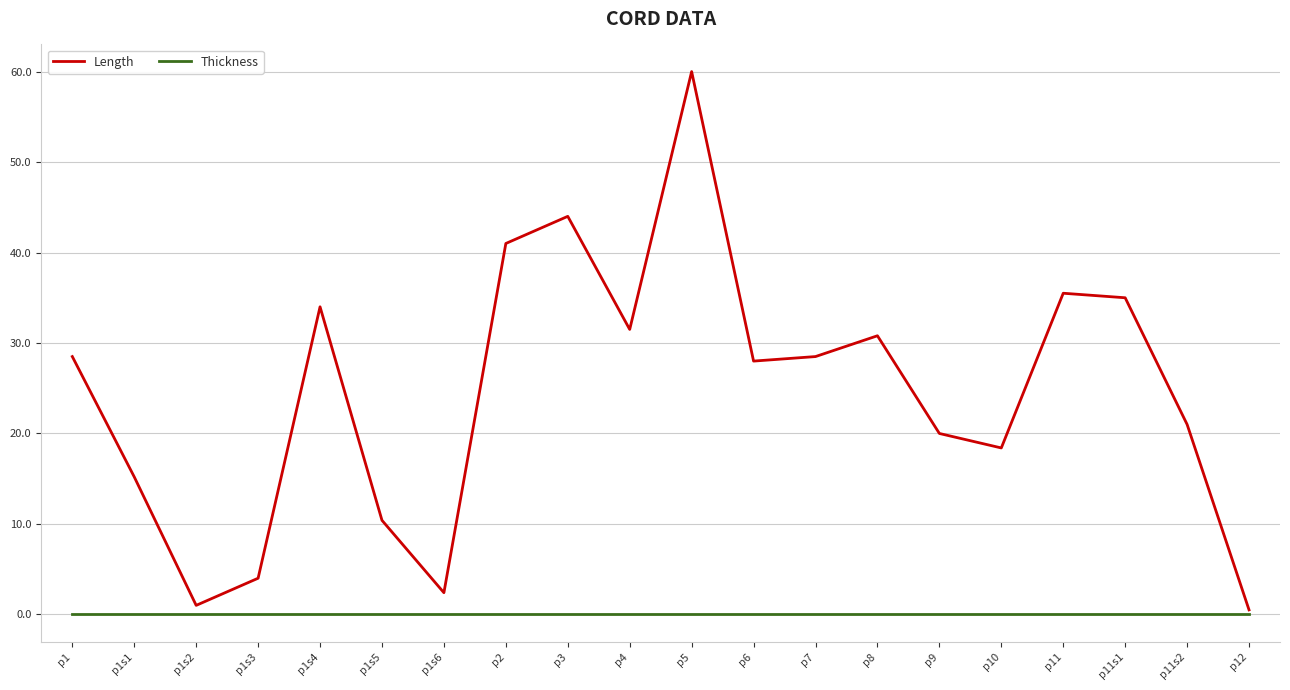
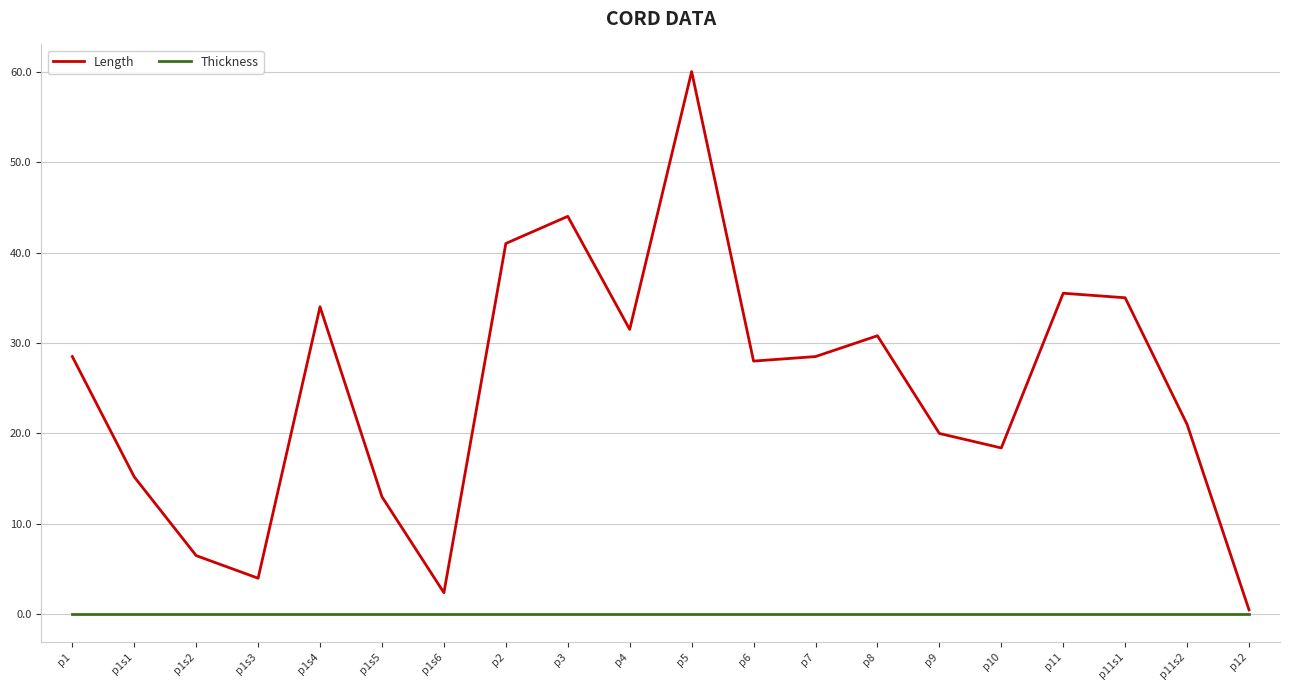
  {
    "Length": {
      "p1": 29,
      "p1s1": 15,
-     "p1s2": 1,
+     "p1s2": 7,
      "p1s3": 4,
      "p1s4": 34,
-     "p1s5": 10,
+     "p1s5": 13,
      "p1s6": 2,
      "p2": 41,
      "p3": 44,
      "p4": 32,
      "p5": 60,
      "p6": 28,
      "p7": 29,
      "p8": 31,
      "p9": 20,
      "p10": 18,
      "p11": 36,
      "p11s1": 35,
      "p11s2": 21,
      "p12": 1
    },
    "Thickness": {
      "p1": 0,
      "p1s1": 0,
      "p1s2": 0,
      "p1s3": 0,
      "p1s4": 0,
      "p1s5": 0,
      "p1s6": 0,
      "p2": 0,
      "p3": 0,
      "p4": 0,
      "p5": 0,
      "p6": 0,
      "p7": 0,
      "p8": 0,
      "p9": 0,
      "p10": 0,
      "p11": 0,
      "p11s1": 0,
      "p11s2": 0,
      "p12": 0
    }
  }
